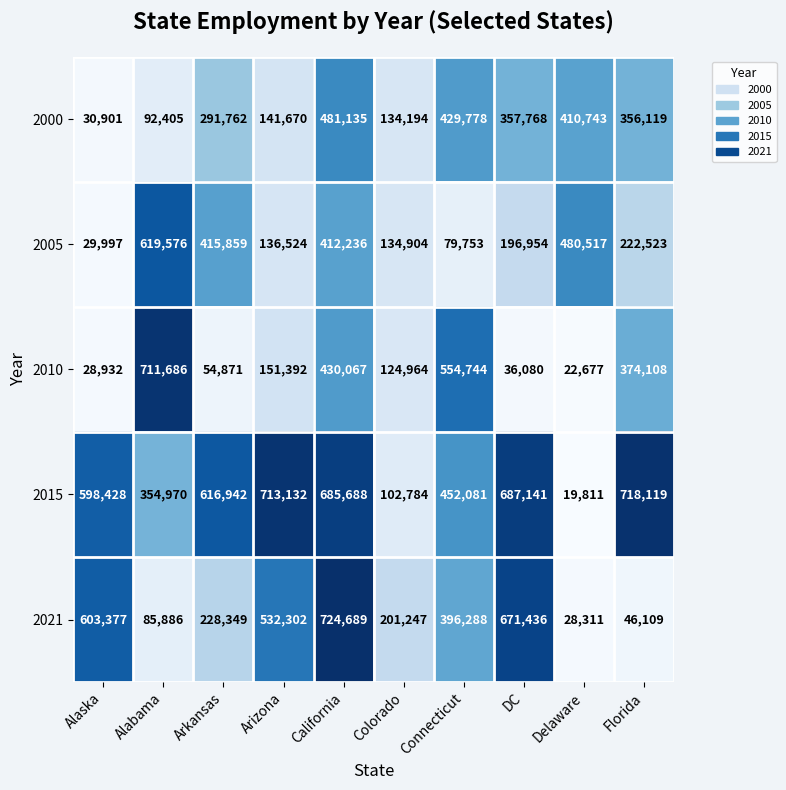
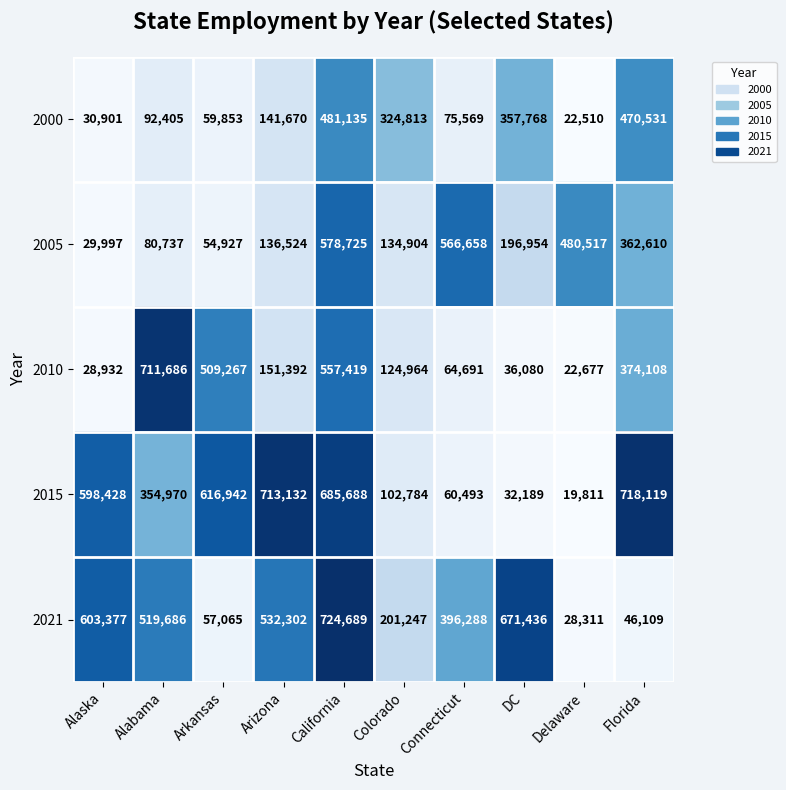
  {
    "2000": {
      "Alaska": "30,901",
      "Alabama": "92,405",
-     "Arkansas": "291,762",
+     "Arkansas": "59,853",
      "Arizona": "141,670",
      "California": "481,135",
-     "Colorado": "134,194",
-     "Connecticut": "429,778",
+     "Colorado": "324,813",
+     "Connecticut": "75,569",
      "DC": "357,768",
-     "Delaware": "410,743",
-     "Florida": "356,119"
+     "Delaware": "22,510",
+     "Florida": "470,531"
    },
    "2005": {
      "Alaska": "29,997",
-     "Alabama": "619,576",
-     "Arkansas": "415,859",
+     "Alabama": "80,737",
+     "Arkansas": "54,927",
      "Arizona": "136,524",
-     "California": "412,236",
+     "California": "578,725",
      "Colorado": "134,904",
-     "Connecticut": "79,753",
+     "Connecticut": "566,658",
      "DC": "196,954",
      "Delaware": "480,517",
-     "Florida": "222,523"
+     "Florida": "362,610"
    },
    "2010": {
      "Alaska": "28,932",
      "Alabama": "711,686",
-     "Arkansas": "54,871",
+     "Arkansas": "509,267",
      "Arizona": "151,392",
-     "California": "430,067",
+     "California": "557,419",
      "Colorado": "124,964",
-     "Connecticut": "554,744",
+     "Connecticut": "64,691",
      "DC": "36,080",
      "Delaware": "22,677",
      "Florida": "374,108"
    },
    "2015": {
      "Alaska": "598,428",
      "Alabama": "354,970",
      "Arkansas": "616,942",
      "Arizona": "713,132",
      "California": "685,688",
      "Colorado": "102,784",
-     "Connecticut": "452,081",
-     "DC": "687,141",
+     "Connecticut": "60,493",
+     "DC": "32,189",
      "Delaware": "19,811",
      "Florida": "718,119"
    },
    "2021": {
      "Alaska": "603,377",
-     "Alabama": "85,886",
-     "Arkansas": "228,349",
+     "Alabama": "519,686",
+     "Arkansas": "57,065",
      "Arizona": "532,302",
      "California": "724,689",
      "Colorado": "201,247",
      "Connecticut": "396,288",
      "DC": "671,436",
      "Delaware": "28,311",
      "Florida": "46,109"
    }
  }
